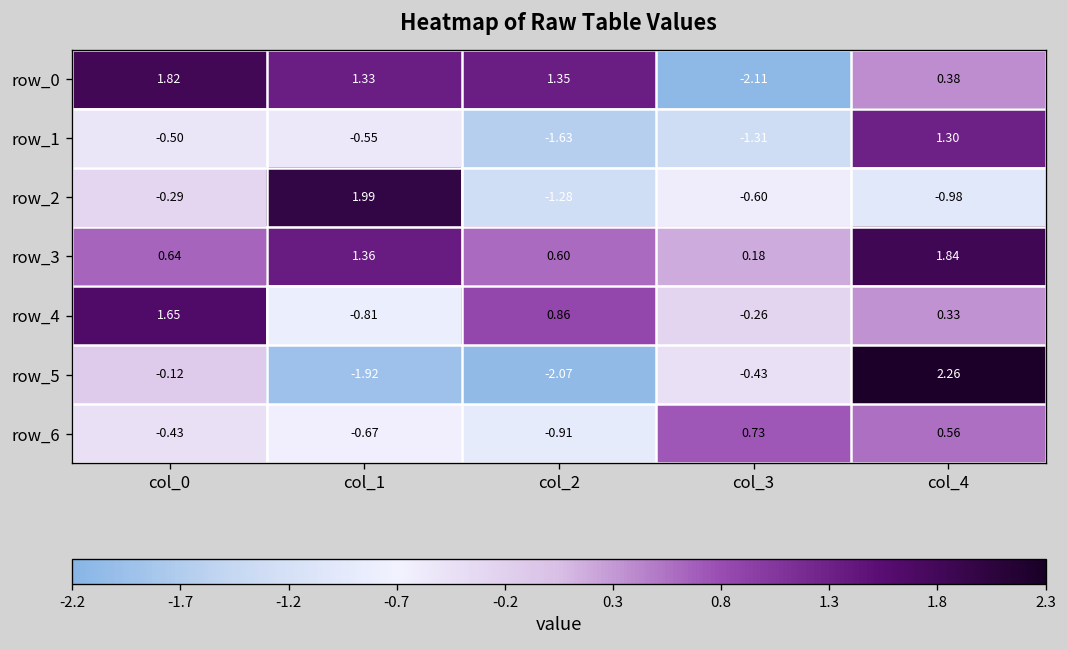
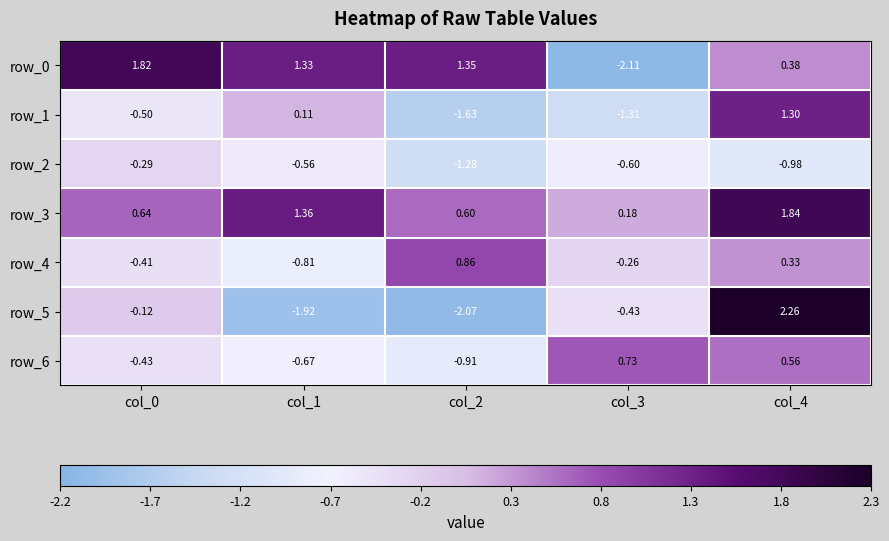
  {
    "row_0": {
      "col_0": 1.82,
      "col_1": 1.33,
      "col_2": 1.35,
      "col_3": -2.11,
      "col_4": 0.38
    },
    "row_1": {
      "col_0": -0.50,
-     "col_1": -0.55,
+     "col_1": 0.11,
      "col_2": -1.63,
      "col_3": -1.31,
      "col_4": 1.30
    },
    "row_2": {
      "col_0": -0.29,
-     "col_1": 1.99,
+     "col_1": -0.56,
      "col_3": -0.60,
      "col_4": -0.98
    },
    "row_3": {
      "col_0": 0.64,
      "col_1": 1.36,
      "col_2": 0.60,
      "col_3": 0.18,
      "col_4": 1.84
    },
    "row_4": {
-     "col_0": 1.65,
+     "col_0": -0.41,
      "col_1": -0.81,
      "col_2": 0.86,
      "col_3": -0.26,
      "col_4": 0.33
    },
    "row_5": {
      "col_0": -0.12,
      "col_1": -1.92,
      "col_2": -2.07,
      "col_3": -0.43,
      "col_4": 2.26
    },
    "row_6": {
      "col_0": -0.43,
      "col_1": -0.67,
      "col_2": -0.91,
      "col_3": 0.73,
      "col_4": 0.56
    }
  }
